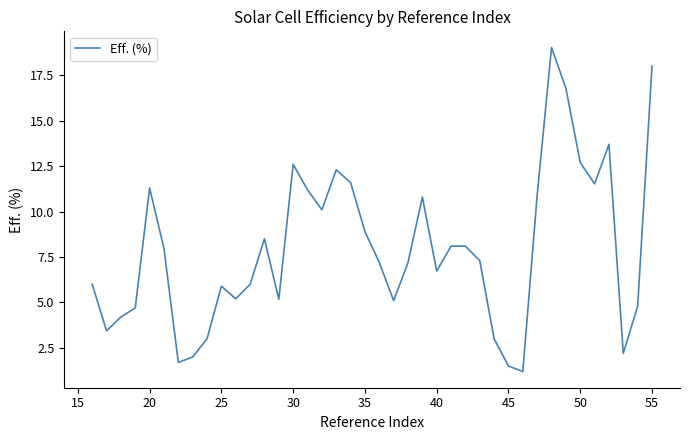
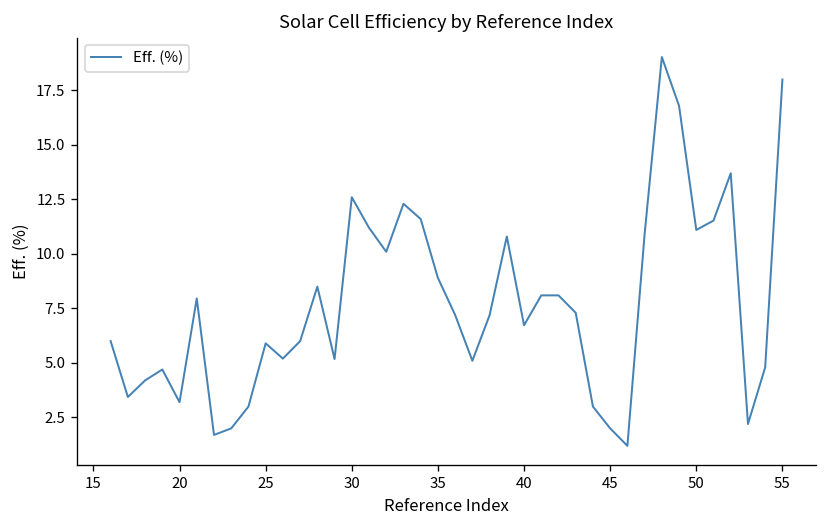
  {
-   "20": 11.3,
+   "20": 3.2,
    "25": 5.9,
    "30": 12.6,
    "35": 8.9,
    "40": 6.7,
-   "45": 1.5,
-   "50": 12.7,
+   "45": 2.0,
+   "50": 11.1,
    "55": 18.0
  }
